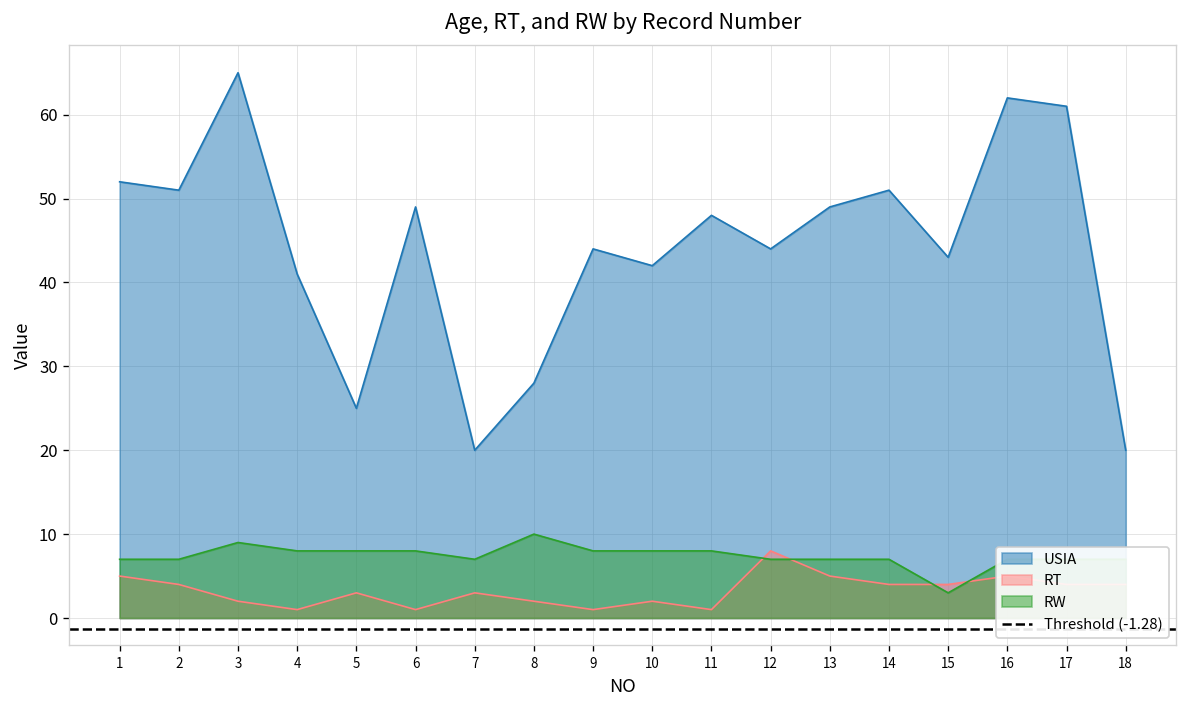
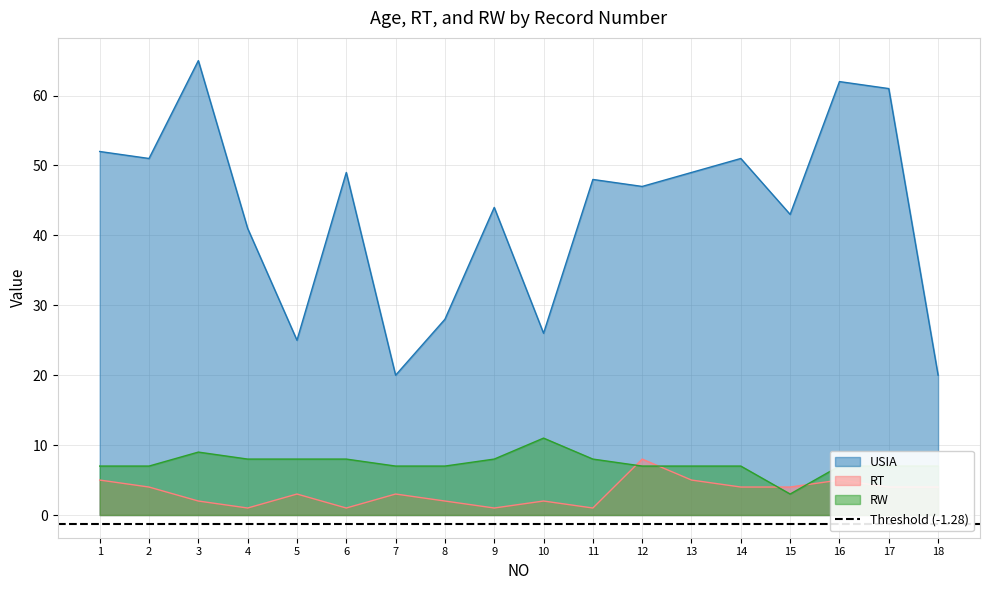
  {
    "USIA": {
      "1": 52,
      "2": 51,
      "3": 65,
      "4": 41,
      "5": 25,
      "6": 49,
      "7": 20,
      "8": 28,
      "9": 44,
-     "10": 42,
+     "10": 26,
      "11": 48,
-     "12": 44,
+     "12": 47,
      "13": 49,
      "14": 51,
      "15": 43,
      "16": 62,
      "17": 61,
      "18": 20
    },
    "RT": {
      "1": 5,
      "2": 4,
      "3": 2,
      "4": 1,
      "5": 3,
      "6": 1,
      "7": 3,
      "8": 2,
      "9": 1,
      "10": 2,
      "11": 1,
      "12": 8,
      "13": 5,
      "14": 4,
      "15": 4
    },
    "RW": {
      "1": 7,
      "2": 7,
      "3": 9,
      "4": 8,
      "5": 8,
      "6": 8,
      "7": 7,
-     "8": 10,
+     "8": 7,
      "9": 8,
-     "10": 8,
+     "10": 11,
      "11": 8,
      "12": 7,
      "13": 7,
      "14": 7,
      "15": 3
    }
  }
